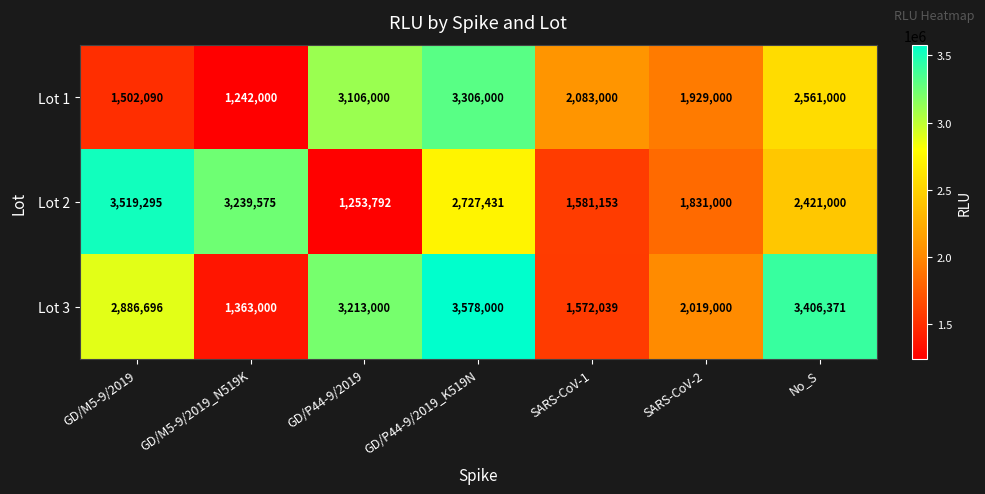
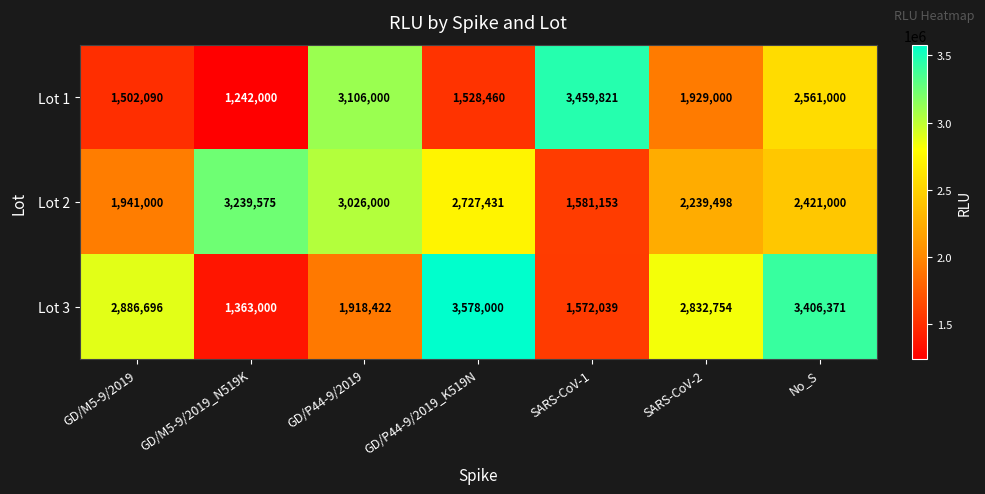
  {
    "Lot 1": {
      "GD/M5-9/2019": "1,502,090",
      "GD/M5-9/2019_N519K": "1,242,000",
      "GD/P44-9/2019": "3,106,000",
-     "GD/P44-9/2019_K519N": "3,306,000",
-     "SARS-CoV-1": "2,083,000",
+     "GD/P44-9/2019_K519N": "1,528,460",
+     "SARS-CoV-1": "3,459,821",
      "SARS-CoV-2": "1,929,000",
      "No_S": "2,561,000"
    },
    "Lot 2": {
-     "GD/M5-9/2019": "3,519,295",
+     "GD/M5-9/2019": "1,941,000",
      "GD/M5-9/2019_N519K": "3,239,575",
-     "GD/P44-9/2019": "1,253,792",
+     "GD/P44-9/2019": "3,026,000",
      "GD/P44-9/2019_K519N": "2,727,431",
      "SARS-CoV-1": "1,581,153",
-     "SARS-CoV-2": "1,831,000",
+     "SARS-CoV-2": "2,239,498",
      "No_S": "2,421,000"
    },
    "Lot 3": {
      "GD/M5-9/2019": "2,886,696",
      "GD/M5-9/2019_N519K": "1,363,000",
-     "GD/P44-9/2019": "3,213,000",
+     "GD/P44-9/2019": "1,918,422",
      "GD/P44-9/2019_K519N": "3,578,000",
      "SARS-CoV-1": "1,572,039",
-     "SARS-CoV-2": "2,019,000",
+     "SARS-CoV-2": "2,832,754",
      "No_S": "3,406,371"
    }
  }
